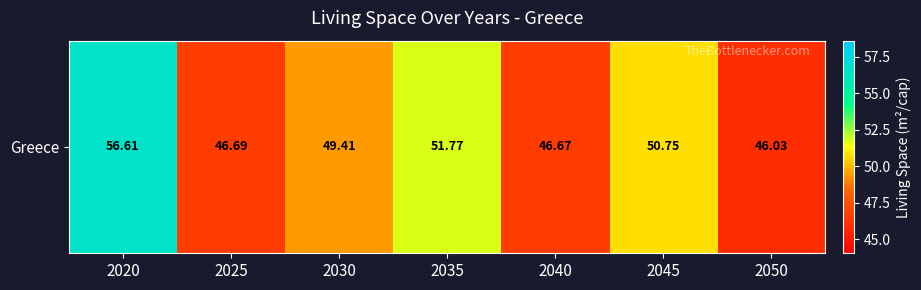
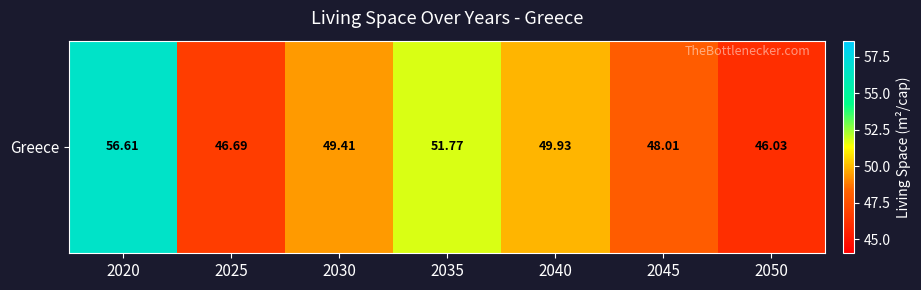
  {
    "Greece": {
      "2020": 56.61,
      "2025": 46.69,
      "2030": 49.41,
      "2035": 51.77,
-     "2040": 46.67,
-     "2045": 50.75
+     "2040": 49.93,
+     "2045": 48.01
    }
  }
